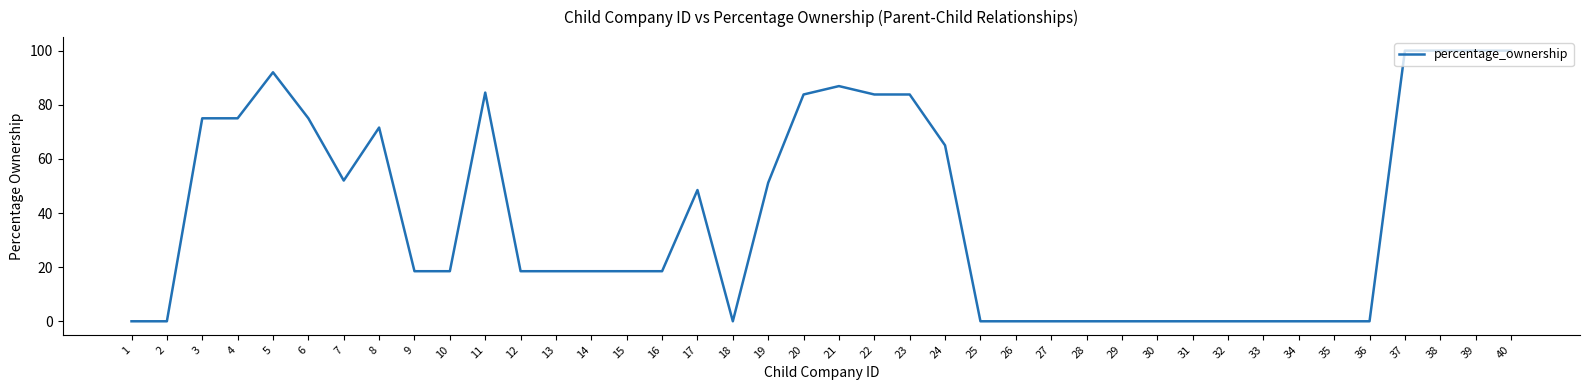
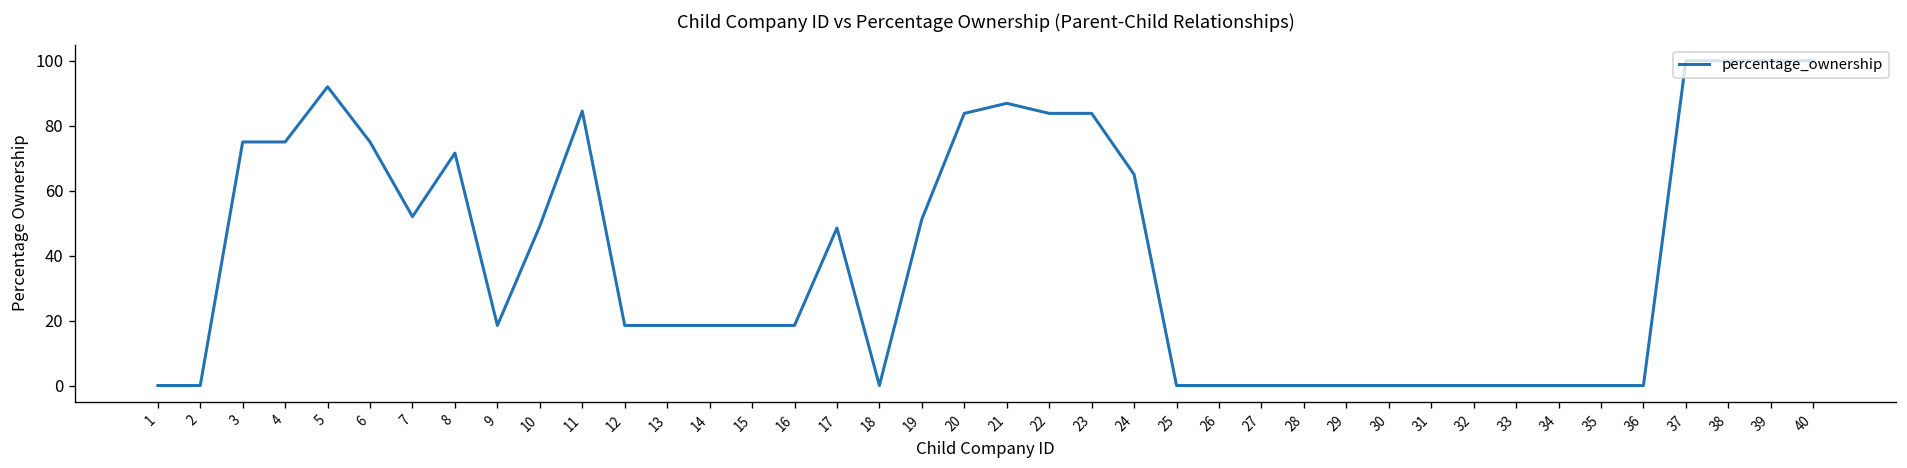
  {
    "1": 0,
    "2": 0,
    "3": 75,
    "4": 75,
    "5": 92,
    "6": 75,
    "7": 52,
    "8": 72,
    "9": 19,
-   "10": 19,
+   "10": 49,
    "11": 85,
    "12": 19,
    "13": 19,
    "14": 19,
    "15": 19,
    "16": 19,
    "17": 49,
    "18": 0,
    "19": 51,
    "20": 84,
    "21": 87,
    "22": 84,
    "23": 84,
    "24": 65,
    "25": 0,
    "26": 0,
    "27": 0,
    "28": 0,
    "29": 0,
    "30": 0,
    "31": 0,
    "32": 0,
    "33": 0,
    "34": 0,
    "35": 0,
    "36": 0
  }
